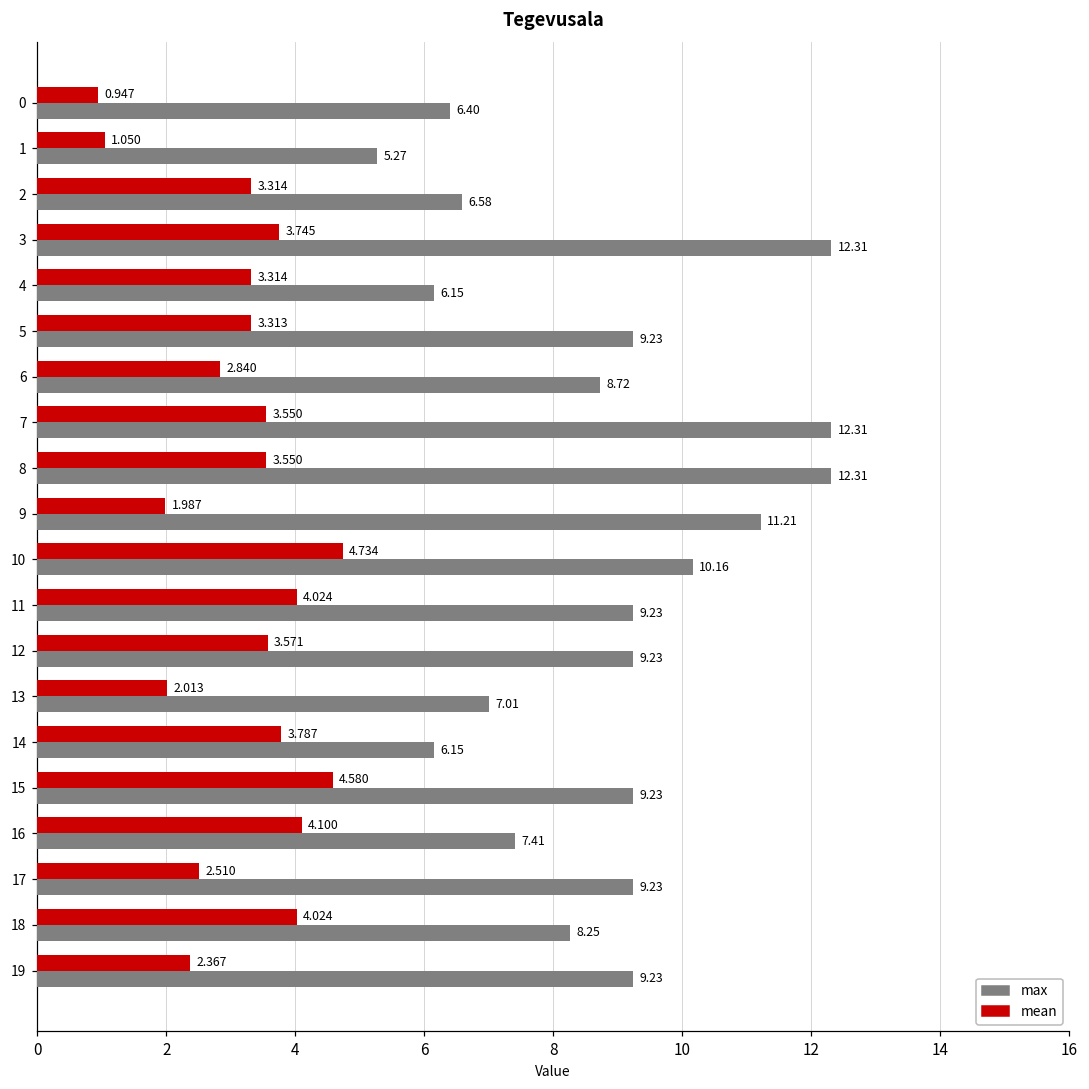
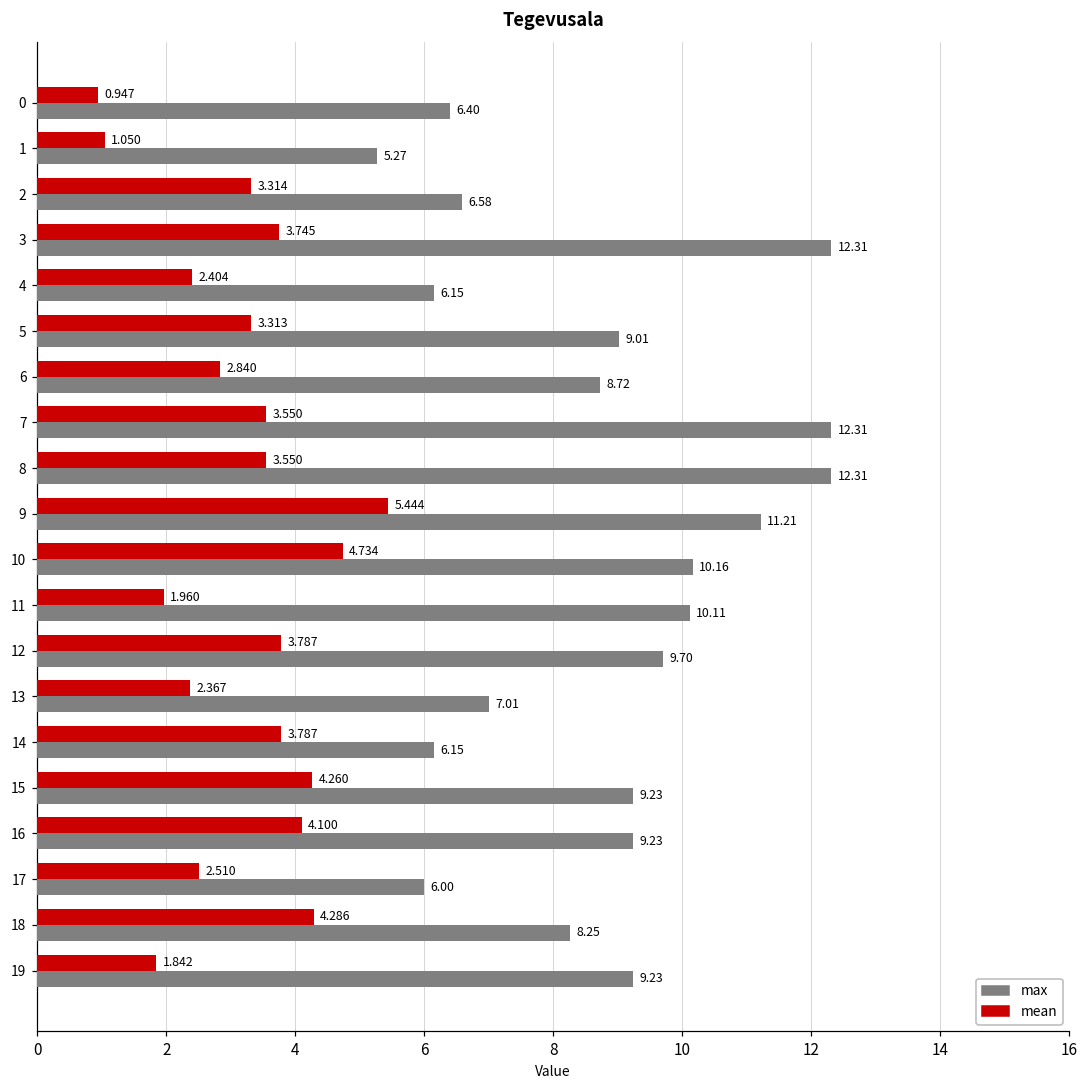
  {
    "max": {
      "0": 6.40,
      "1": 5.27,
      "2": 6.58,
      "3": 12.31,
      "4": 6.15,
-     "5": 9.23,
+     "5": 9.01,
      "6": 8.72,
      "7": 12.31,
      "8": 12.31,
      "9": 11.21,
      "10": 10.16,
-     "11": 9.23,
-     "12": 9.23,
+     "11": 10.11,
+     "12": 9.70,
      "13": 7.01,
      "14": 6.15,
      "15": 9.23,
-     "16": 7.41,
-     "17": 9.23,
+     "16": 9.23,
+     "17": 6.00,
      "18": 8.25,
      "19": 9.23
    },
    "mean": {
      "0": 0.947,
      "1": 1.050,
      "2": 3.314,
      "3": 3.745,
-     "4": 3.314,
+     "4": 2.404,
      "5": 3.313,
      "6": 2.840,
      "7": 3.550,
      "8": 3.550,
-     "9": 1.987,
+     "9": 5.444,
      "10": 4.734,
-     "11": 4.024,
-     "12": 3.571,
-     "13": 2.013,
+     "11": 1.960,
+     "12": 3.787,
+     "13": 2.367,
      "14": 3.787,
-     "15": 4.580,
+     "15": 4.260,
      "16": 4.100,
      "17": 2.510,
-     "18": 4.024,
-     "19": 2.367
+     "18": 4.286,
+     "19": 1.842
    }
  }
